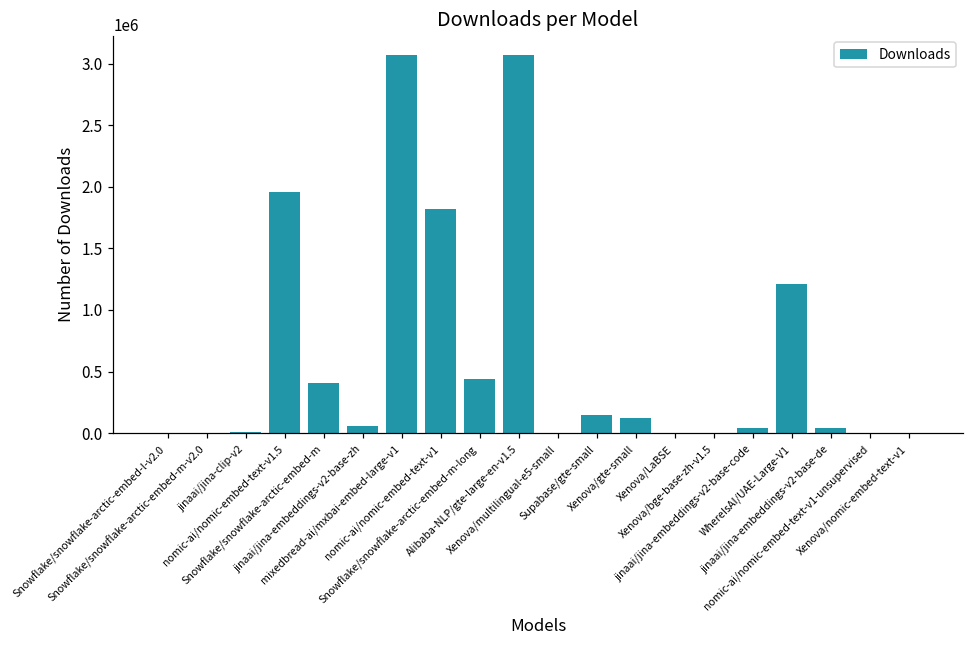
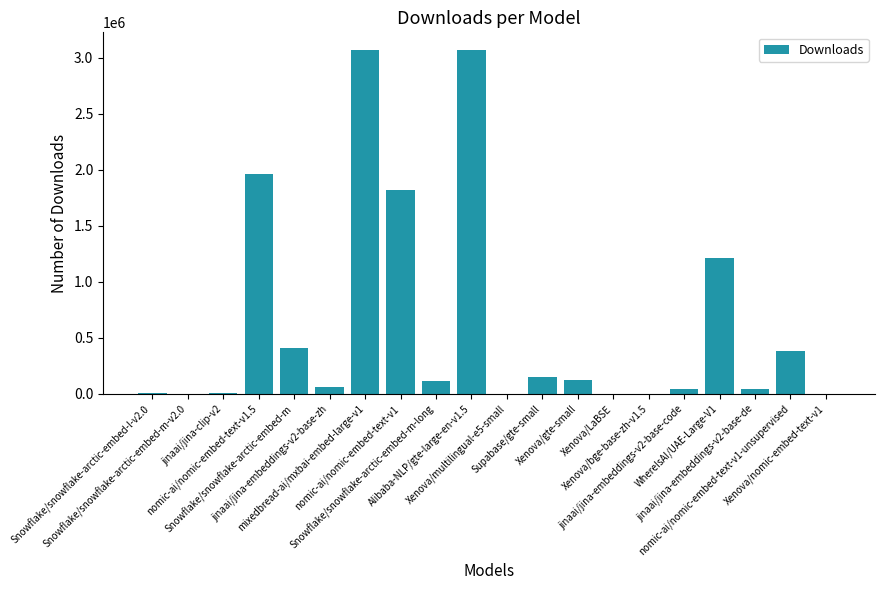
  {
    "nomic-ai/nomic-embed-text-v1.5": 1960000,
    "Snowflake/snowflake-arctic-embed-m": 410000,
    "jinaai/jina-embeddings-v2-base-zh": 60000,
    "mixedbread-ai/mxbai-embed-large-v1": 3070000,
    "nomic-ai/nomic-embed-text-v1": 1820000,
-   "Snowflake/snowflake-arctic-embed-m-long": 440000,
+   "Snowflake/snowflake-arctic-embed-m-long": 110000,
    "Alibaba-NLP/gte-large-en-v1.5": 3070000,
    "Supabase/gte-small": 150000,
    "Xenova/gte-small": 120000,
    "jinaai/jina-embeddings-v2-base-code": 40000,
    "WhereIsAI/UAE-Large-V1": 1210000,
    "jinaai/jina-embeddings-v2-base-de": 40000,
-   "nomic-ai/nomic-embed-text-v1-unsupervised": 0
+   "nomic-ai/nomic-embed-text-v1-unsupervised": 390000
  }
